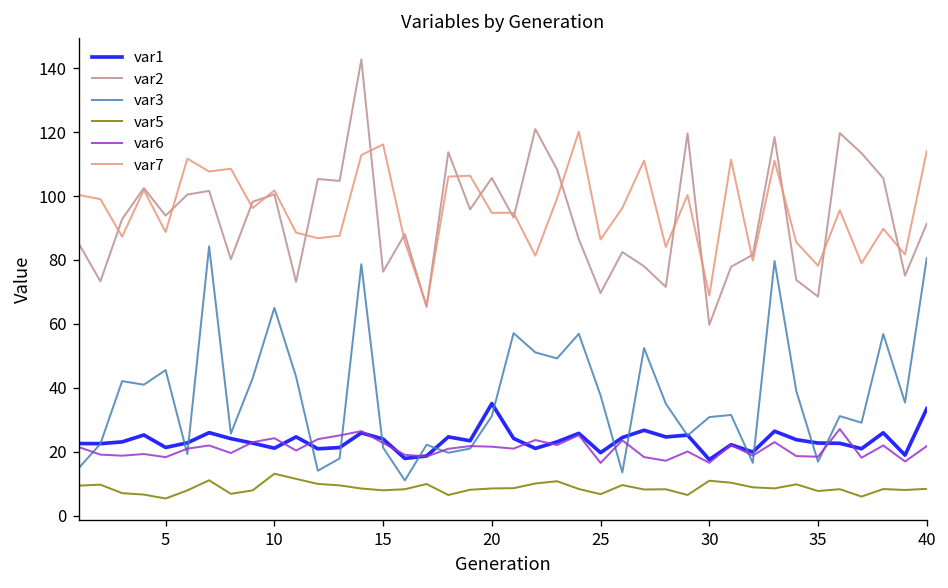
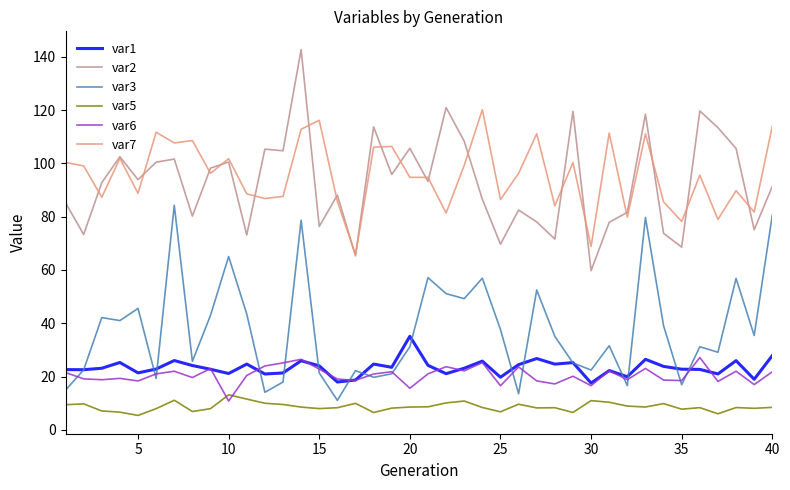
  {
    "var1": {
      "5": 21,
      "10": 21,
      "15": 24,
      "20": 35,
      "25": 20,
      "30": 18,
      "35": 23,
-     "40": 33
+     "40": 28
    },
    "var3": {
      "5": 46,
      "10": 65,
      "15": 21,
      "20": 31,
      "25": 38,
-     "30": 31,
+     "30": 22,
      "35": 17,
      "40": 81
    },
    "var5": {
      "5": 5,
      "10": 13,
      "15": 8,
      "20": 9,
      "25": 7,
      "30": 11,
      "35": 8,
      "40": 8
    },
    "var6": {
      "5": 18,
-     "10": 24,
+     "10": 11,
      "15": 23,
-     "20": 22,
+     "20": 16,
      "25": 17,
      "30": 17,
      "35": 18,
      "40": 22
    }
  }
